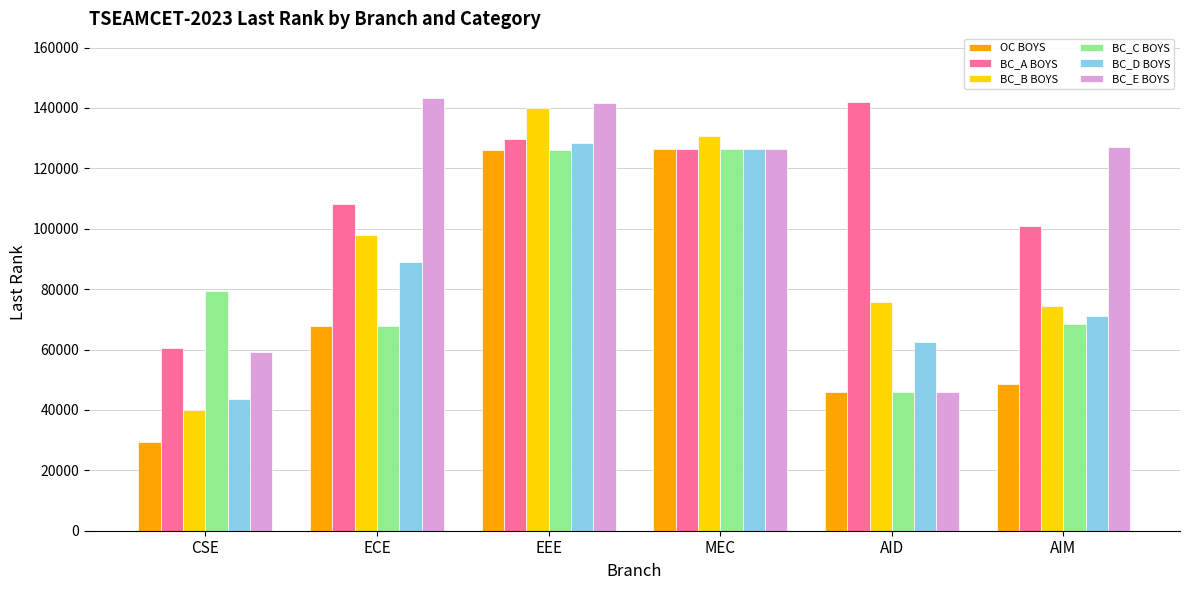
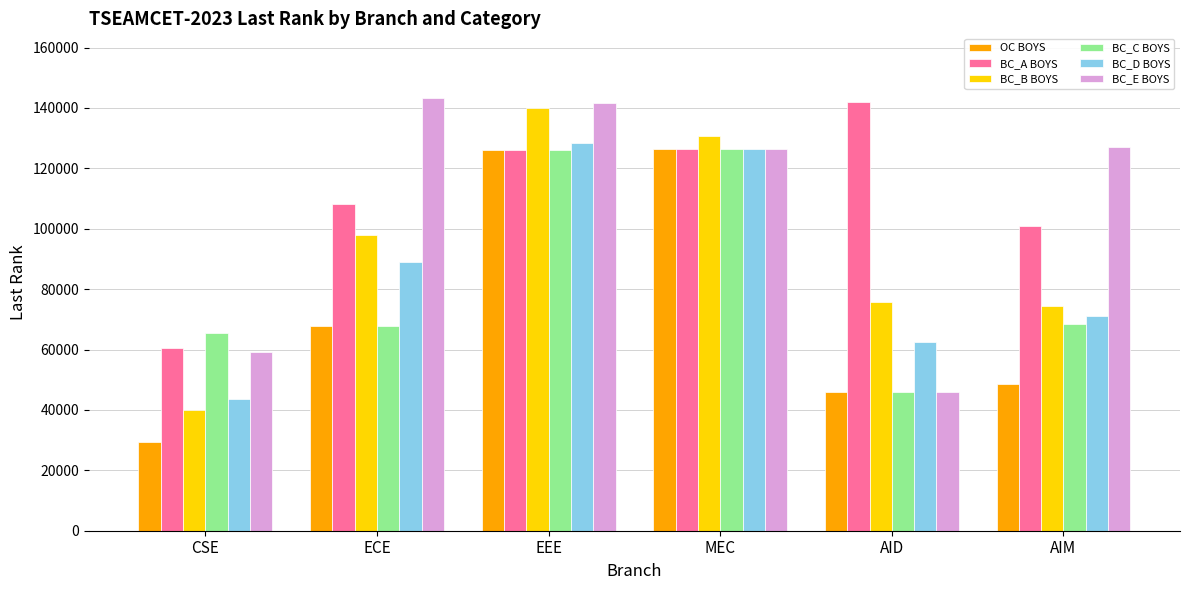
  {
    "BC_A BOYS": {
      "CSE": 61000,
      "ECE": 108000,
-     "EEE": 130000,
+     "EEE": 126000,
      "MEC": 126000,
      "AID": 142000,
      "AIM": 101000
    },
    "BC_C BOYS": {
-     "CSE": 79000,
+     "CSE": 66000,
      "ECE": 68000,
      "EEE": 126000,
      "MEC": 126000,
      "AID": 46000,
      "AIM": 69000
    },
    "BC_D BOYS": {
      "CSE": 43000,
      "ECE": 89000,
      "EEE": 128000,
      "MEC": 126000,
      "AID": 63000,
      "AIM": 71000
    },
    "BC_E BOYS": {
      "CSE": 59000,
      "ECE": 143000,
      "EEE": 142000,
      "MEC": 126000,
      "AID": 46000,
      "AIM": 127000
    }
  }
